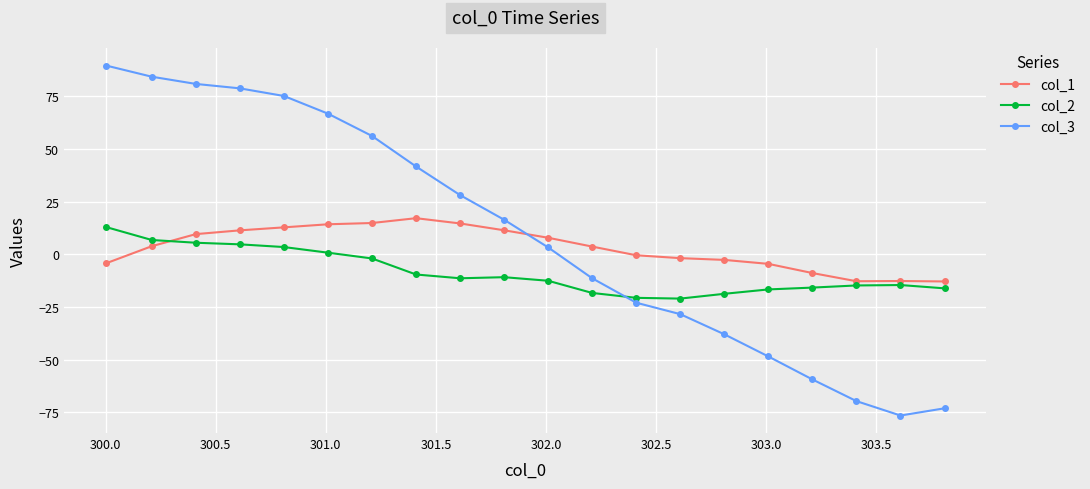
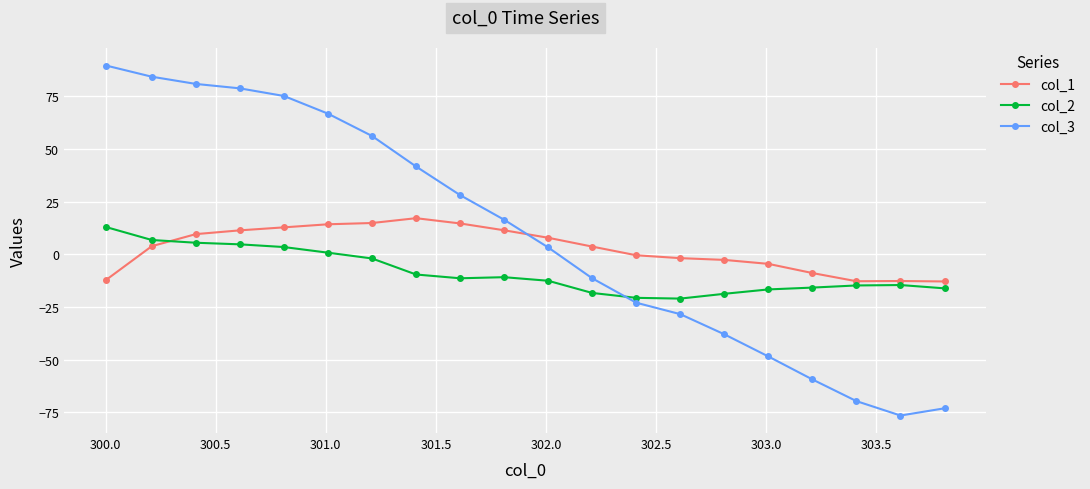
  {
    "col_1": {
-     "300.0": -4
+     "300.0": -12
    },
    "col_2": {
      "300.0": 13
    },
    "col_3": {
      "300.0": 90
    }
  }
